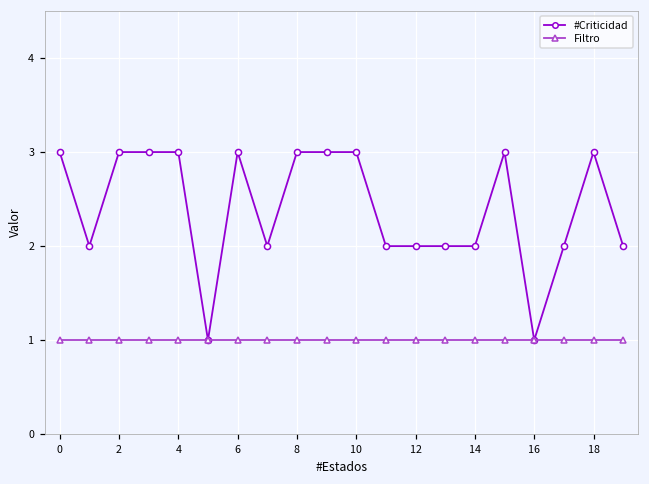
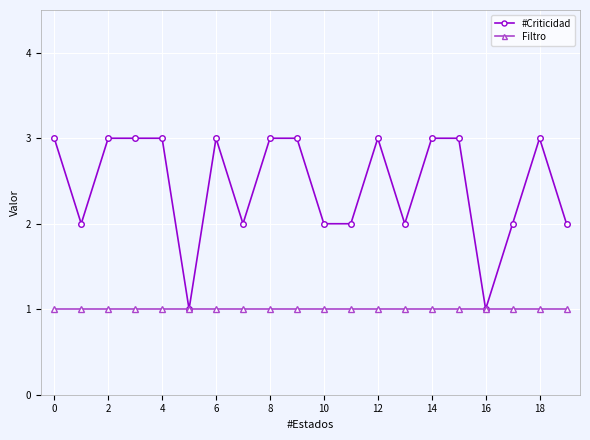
  {
    "#Criticidad": {
      "0": 3,
      "2": 3,
      "4": 3,
      "6": 3,
      "8": 3,
-     "10": 3,
-     "12": 2,
-     "14": 2,
+     "10": 2,
+     "12": 3,
+     "14": 3,
      "18": 3
    },
    "Filtro": {
      "0": 1,
      "2": 1,
      "4": 1,
      "6": 1,
      "8": 1,
      "10": 1,
      "12": 1,
      "14": 1,
      "18": 1
    }
  }
